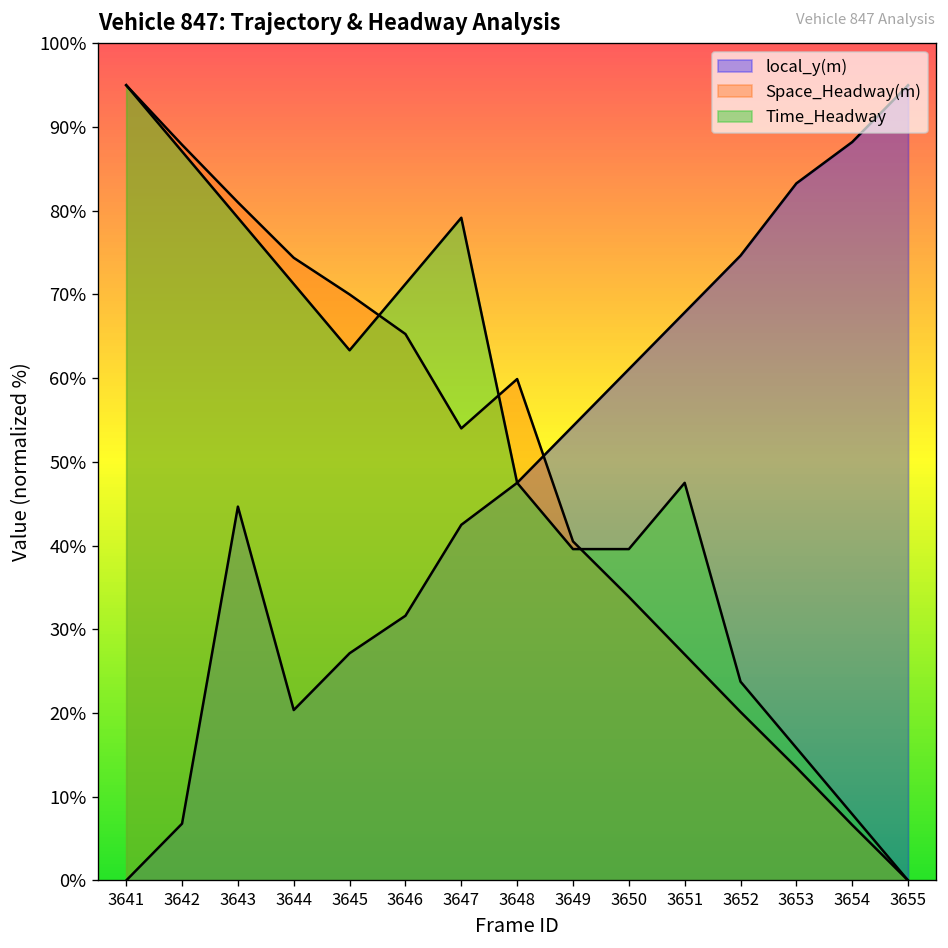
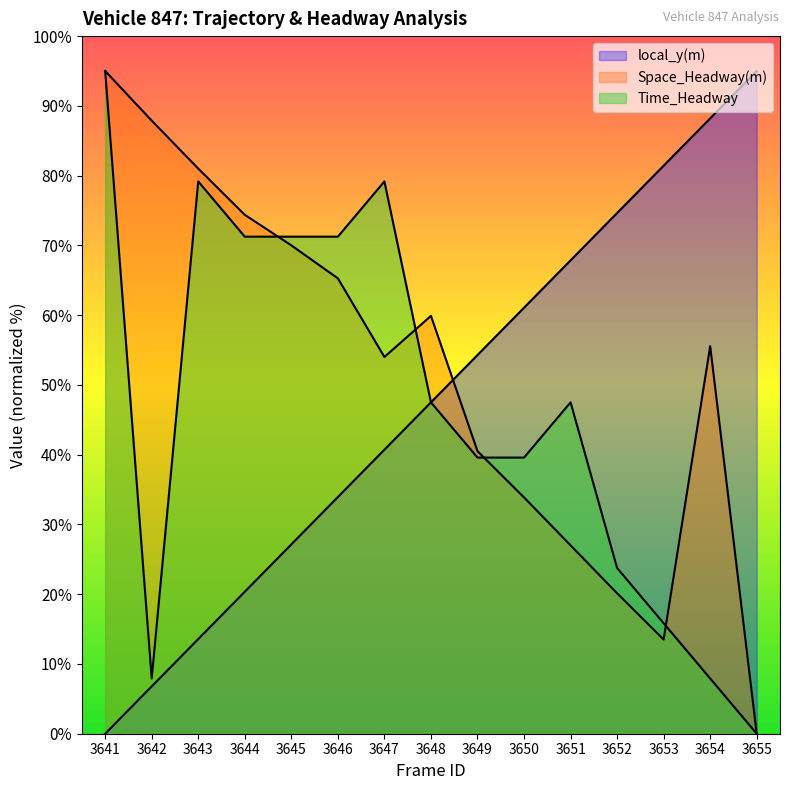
  {
    "local_y(m)": {
      "3641": "0%",
      "3642": "7%",
-     "3643": "45%",
+     "3643": "14%",
      "3644": "20%",
      "3645": "27%",
-     "3646": "32%",
-     "3647": "42%",
+     "3646": "34%",
+     "3647": "41%",
      "3649": "54%",
      "3650": "61%",
      "3651": "68%",
      "3652": "75%",
-     "3653": "83%",
+     "3653": "81%",
      "3654": "88%"
    },
    "Space_Headway(m)": {
      "3642": "88%",
      "3643": "81%",
      "3644": "74%",
      "3645": "70%",
      "3646": "65%",
      "3647": "54%",
      "3648": "60%",
      "3649": "41%",
      "3650": "34%",
      "3651": "27%",
      "3652": "20%",
      "3653": "14%",
-     "3654": "7%"
+     "3654": "56%"
    },
    "Time_Headway": {
-     "3642": "87%",
+     "3642": "8%",
      "3643": "79%",
      "3644": "71%",
-     "3645": "63%",
+     "3645": "71%",
      "3646": "71%",
      "3647": "79%",
      "3649": "40%",
      "3650": "40%",
      "3651": "48%",
      "3652": "24%",
      "3653": "16%",
      "3654": "8%"
    }
  }
